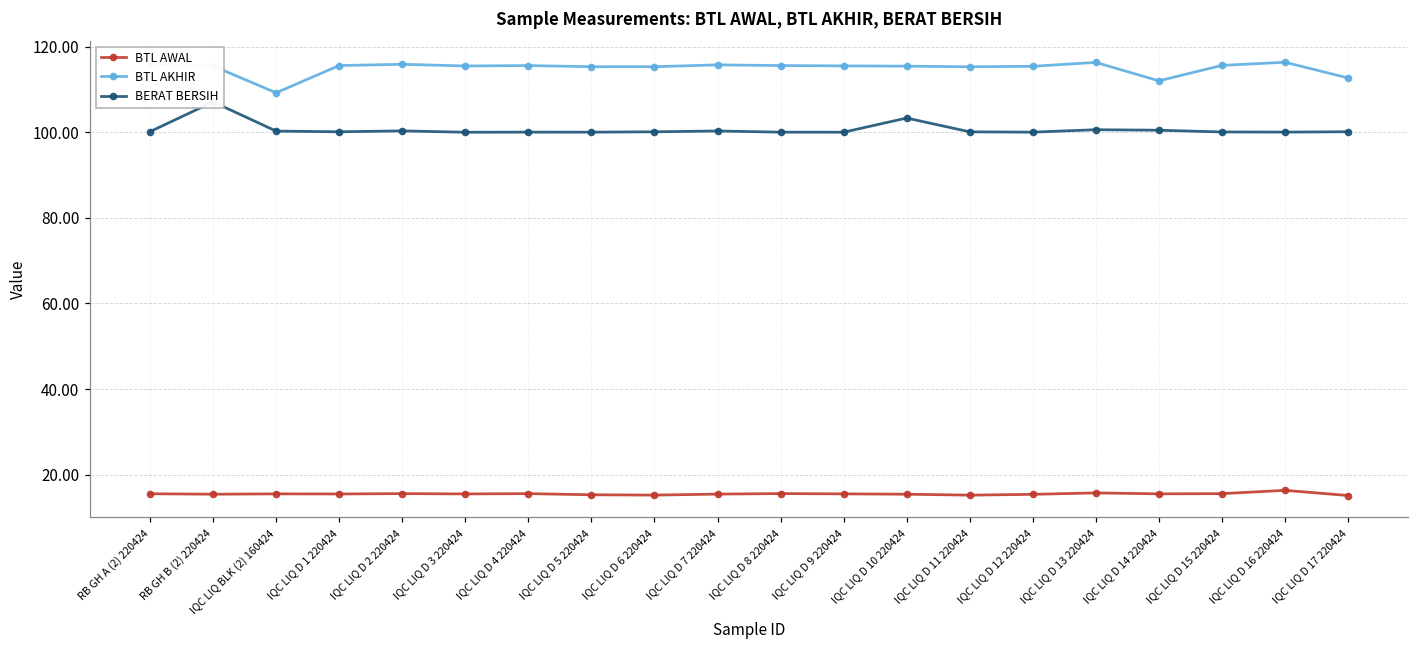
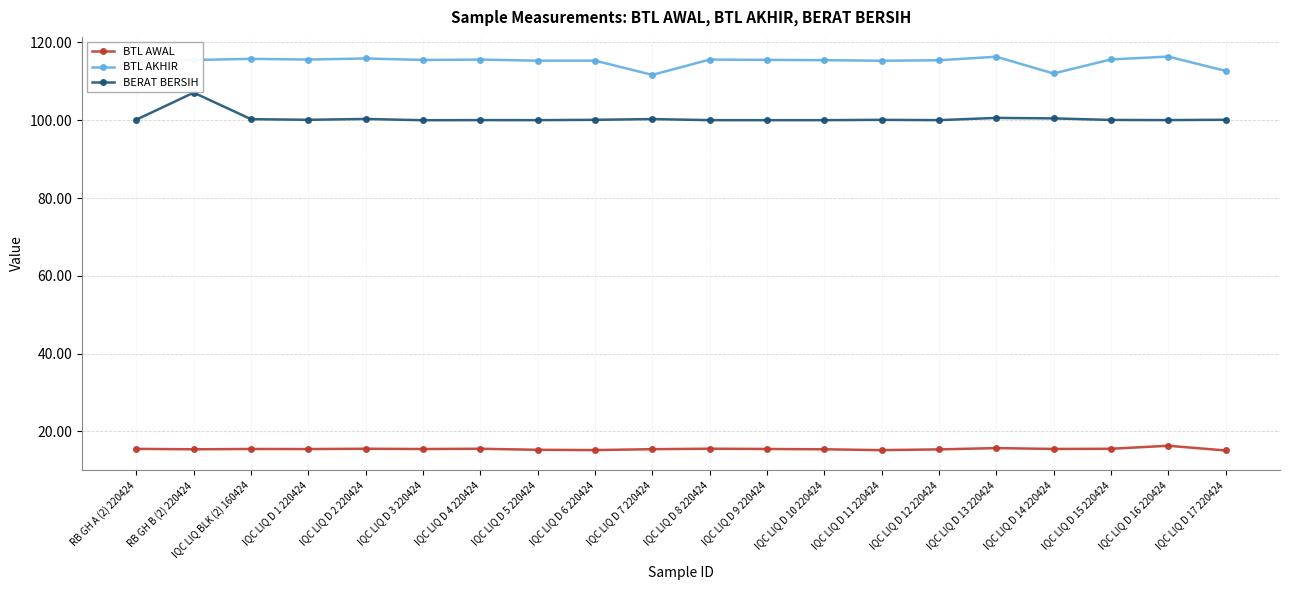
  {
    "BTL AWAL": {
      "RB GH A (2) 220424": 16,
      "RB GH B (2) 220424": 15,
      "IQC LIQ BLK (2) 160424": 16,
      "IQC LIQ D 1 220424": 15,
      "IQC LIQ D 2 220424": 16,
      "IQC LIQ D 3 220424": 15,
      "IQC LIQ D 4 220424": 16,
      "IQC LIQ D 5 220424": 15,
      "IQC LIQ D 6 220424": 15,
      "IQC LIQ D 7 220424": 15,
      "IQC LIQ D 8 220424": 16,
      "IQC LIQ D 9 220424": 15,
      "IQC LIQ D 10 220424": 15,
      "IQC LIQ D 11 220424": 15,
      "IQC LIQ D 12 220424": 15,
      "IQC LIQ D 13 220424": 16,
      "IQC LIQ D 14 220424": 16,
      "IQC LIQ D 15 220424": 16,
      "IQC LIQ D 16 220424": 16,
      "IQC LIQ D 17 220424": 15
    },
    "BTL AKHIR": {
-     "IQC LIQ BLK (2) 160424": 109,
+     "IQC LIQ BLK (2) 160424": 116,
      "IQC LIQ D 1 220424": 116,
      "IQC LIQ D 2 220424": 116,
      "IQC LIQ D 3 220424": 116,
      "IQC LIQ D 4 220424": 116,
      "IQC LIQ D 5 220424": 115,
      "IQC LIQ D 6 220424": 115,
-     "IQC LIQ D 7 220424": 116,
+     "IQC LIQ D 7 220424": 112,
      "IQC LIQ D 8 220424": 116,
      "IQC LIQ D 9 220424": 116,
      "IQC LIQ D 10 220424": 115,
      "IQC LIQ D 11 220424": 115,
      "IQC LIQ D 12 220424": 115,
      "IQC LIQ D 13 220424": 116,
      "IQC LIQ D 14 220424": 112,
      "IQC LIQ D 15 220424": 116,
      "IQC LIQ D 16 220424": 116,
      "IQC LIQ D 17 220424": 113
    },
    "BERAT BERSIH": {
      "RB GH A (2) 220424": 100,
      "RB GH B (2) 220424": 107,
      "IQC LIQ BLK (2) 160424": 100,
      "IQC LIQ D 1 220424": 100,
      "IQC LIQ D 2 220424": 100,
      "IQC LIQ D 3 220424": 100,
      "IQC LIQ D 4 220424": 100,
      "IQC LIQ D 5 220424": 100,
      "IQC LIQ D 6 220424": 100,
      "IQC LIQ D 7 220424": 100,
      "IQC LIQ D 8 220424": 100,
      "IQC LIQ D 9 220424": 100,
-     "IQC LIQ D 10 220424": 103,
+     "IQC LIQ D 10 220424": 100,
      "IQC LIQ D 11 220424": 100,
      "IQC LIQ D 12 220424": 100,
      "IQC LIQ D 13 220424": 101,
      "IQC LIQ D 14 220424": 100,
      "IQC LIQ D 15 220424": 100,
      "IQC LIQ D 16 220424": 100,
      "IQC LIQ D 17 220424": 100
    }
  }
